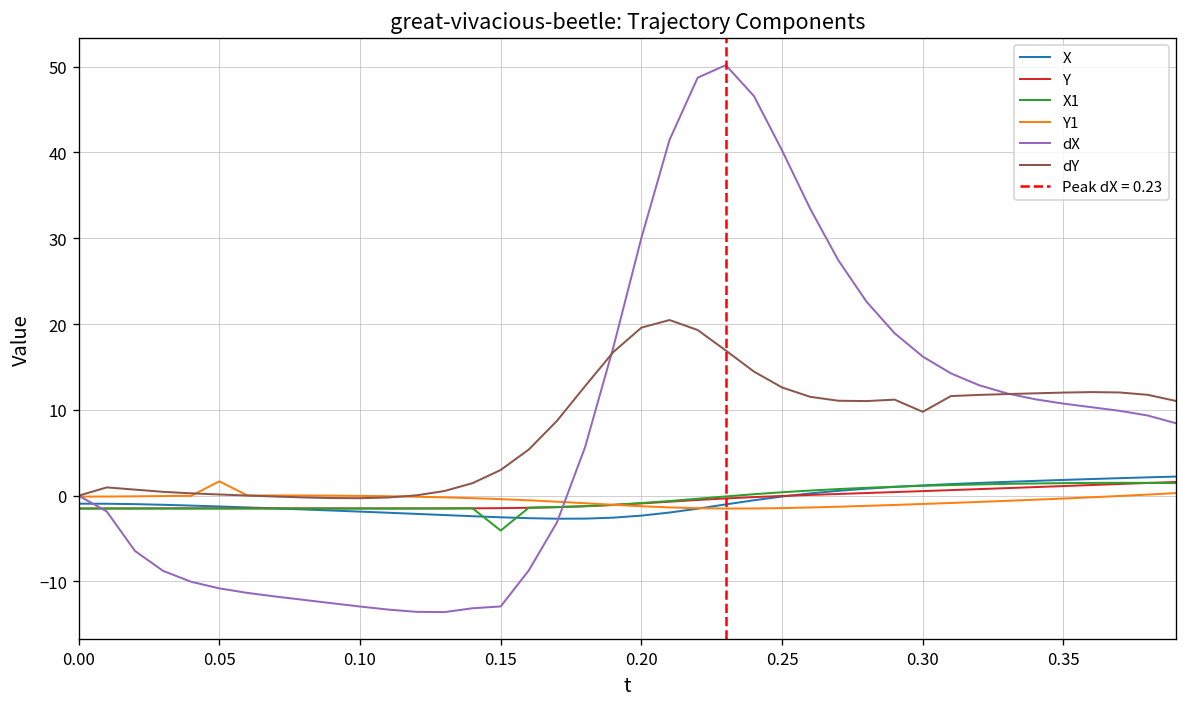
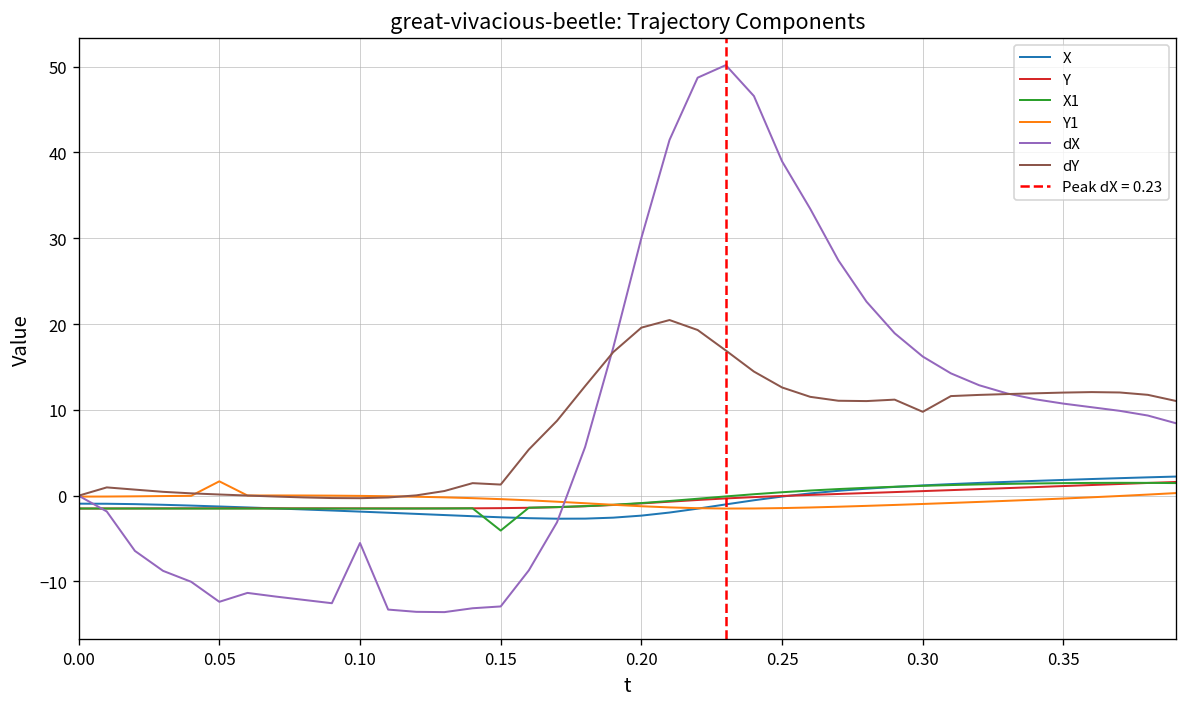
  {
    "X": {
      "0.00": -1,
      "0.10": -2,
      "0.15": -3,
      "0.20": -2,
      "0.35": 2
    },
    "Y": {
      "0.15": -1,
      "0.30": 1
    },
    "X1": {
      "0.15": -4,
      "0.25": 0
    },
    "Y1": {
      "0.05": 2,
      "0.15": 0,
      "0.25": -1,
      "0.30": -1,
      "0.35": 0
    },
    "dX": {
-     "0.05": -11,
-     "0.10": -13,
+     "0.05": -12,
+     "0.10": -6,
      "0.15": -13,
      "0.20": 30,
-     "0.25": 40,
+     "0.25": 39,
      "0.30": 16,
      "0.35": 11
    },
    "dY": {
      "0.05": 0,
-     "0.15": 3,
+     "0.15": 1,
      "0.20": 20,
      "0.25": 13,
      "0.30": 10,
      "0.35": 12
    }
  }
